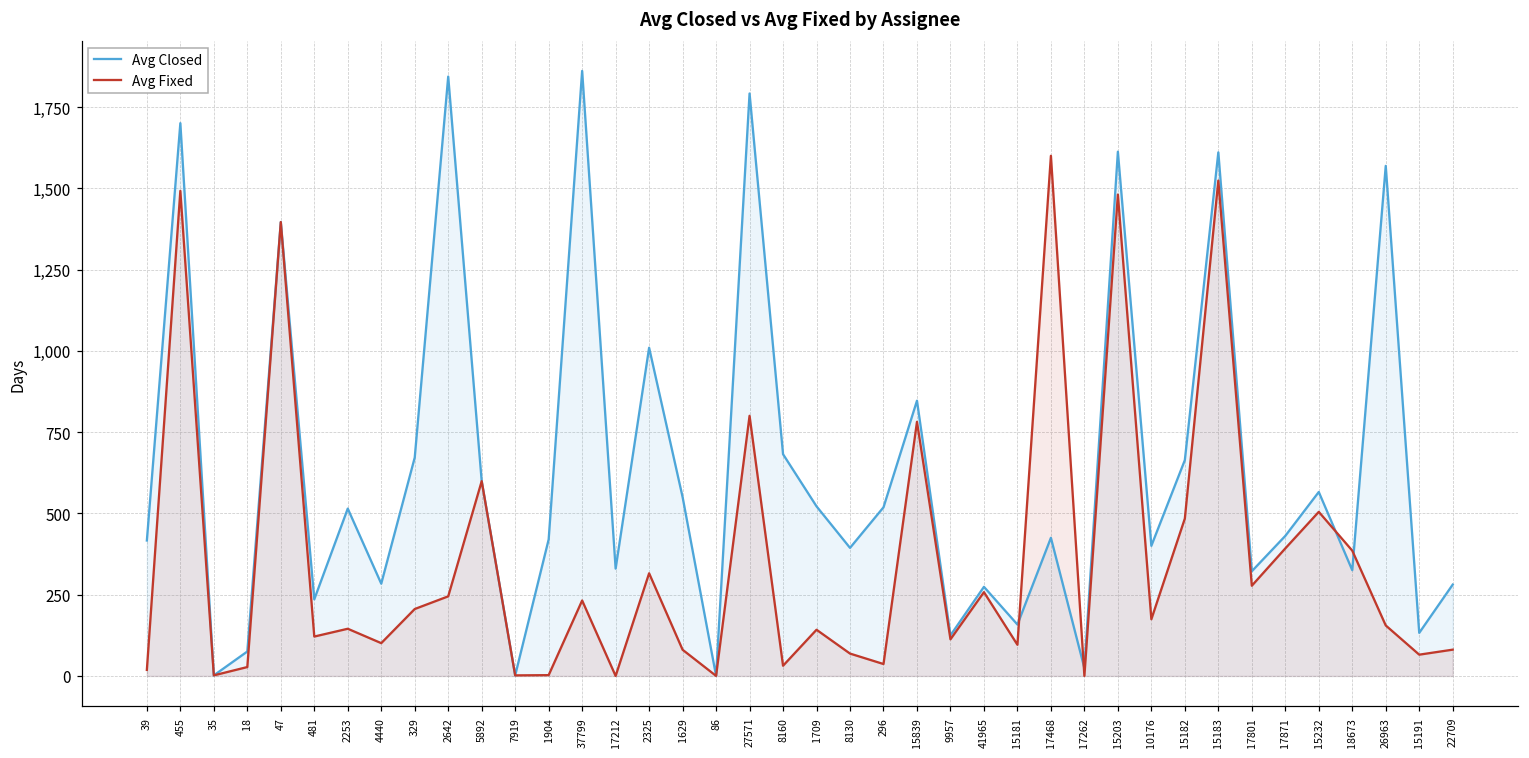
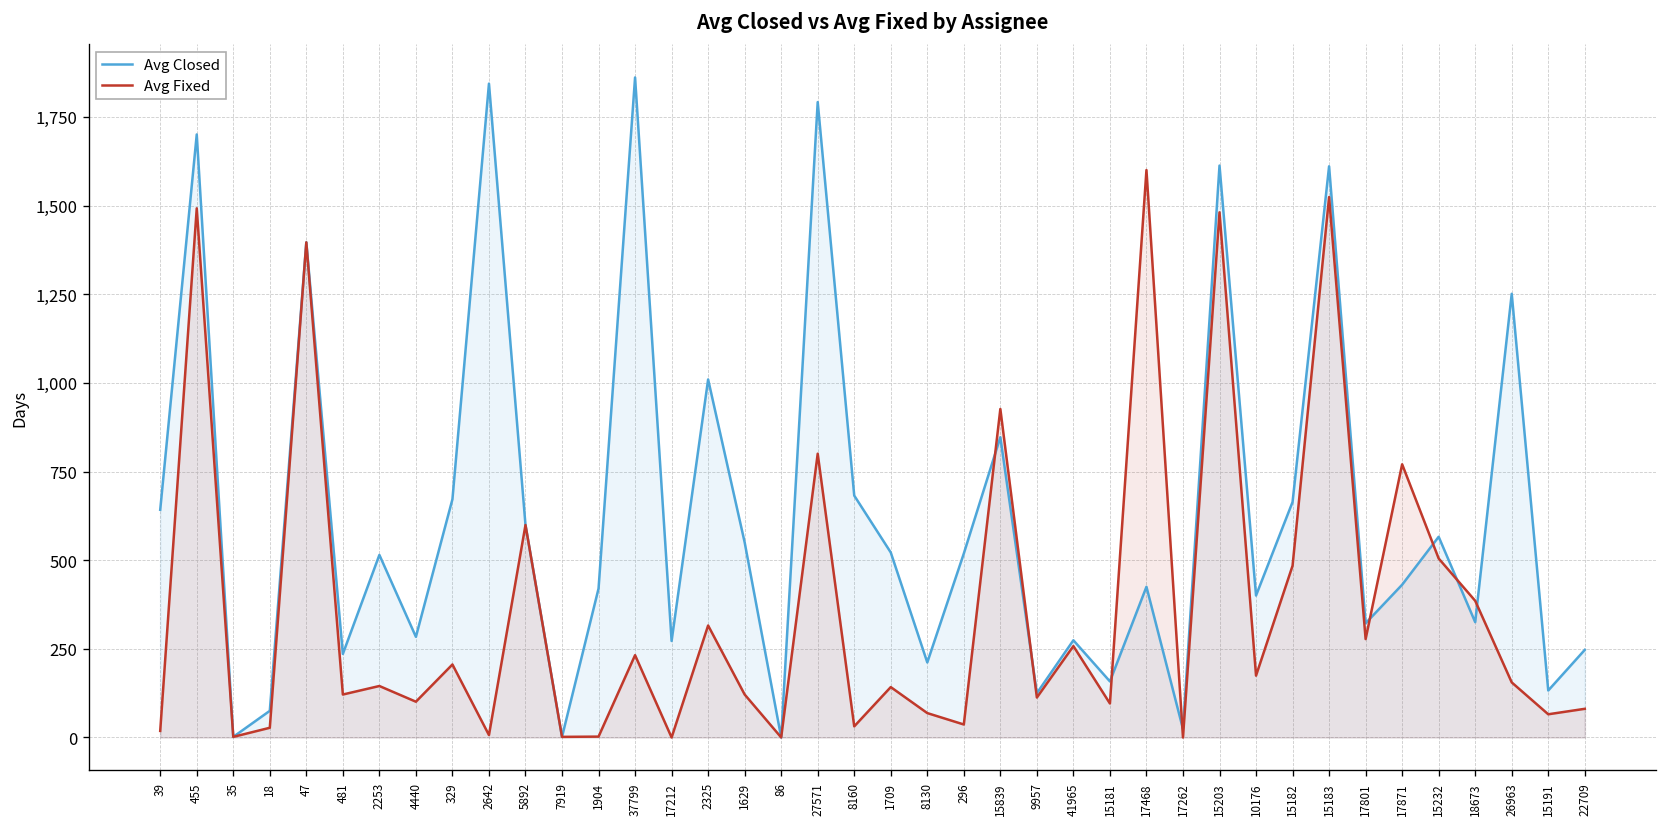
  {
    "Avg Closed": {
-     "39": "420",
+     "39": "640",
      "455": "1,700",
      "18": "80",
      "481": "240",
      "2253": "510",
      "4440": "280",
      "329": "670",
      "2642": "1,840",
      "1904": "420",
      "37799": "1,860",
-     "17212": "330",
+     "17212": "270",
      "2325": "1,010",
      "1629": "550",
      "27571": "1,790",
      "8160": "680",
      "1709": "520",
-     "8130": "390",
+     "8130": "210",
      "296": "520",
      "15839": "850",
      "9957": "120",
      "41965": "270",
      "15181": "160",
      "17468": "420",
      "17262": "20",
      "15203": "1,610",
      "10176": "400",
      "15182": "660",
      "15183": "1,610",
      "17801": "320",
      "17871": "430",
      "15232": "570",
      "18673": "330",
-     "26963": "1,570",
+     "26963": "1,250",
      "15191": "130",
-     "22709": "280"
+     "22709": "250"
    },
    "Avg Fixed": {
      "39": "20",
      "455": "1,490",
      "18": "30",
      "481": "120",
      "2253": "150",
      "4440": "100",
      "329": "210",
-     "2642": "240",
+     "2642": "10",
      "1904": "0",
      "37799": "230",
      "17212": "0",
      "2325": "320",
-     "1629": "80",
+     "1629": "120",
      "27571": "800",
      "8160": "30",
      "1709": "140",
      "8130": "70",
      "296": "40",
-     "15839": "780",
+     "15839": "930",
      "9957": "110",
      "41965": "260",
      "15181": "100",
      "17468": "1,600",
      "17262": "0",
      "15203": "1,480",
      "10176": "170",
      "15182": "480",
      "15183": "1,520",
      "17801": "280",
-     "17871": "390",
+     "17871": "770",
      "15232": "500",
      "18673": "390",
      "26963": "160",
      "15191": "70",
      "22709": "80"
    }
  }
